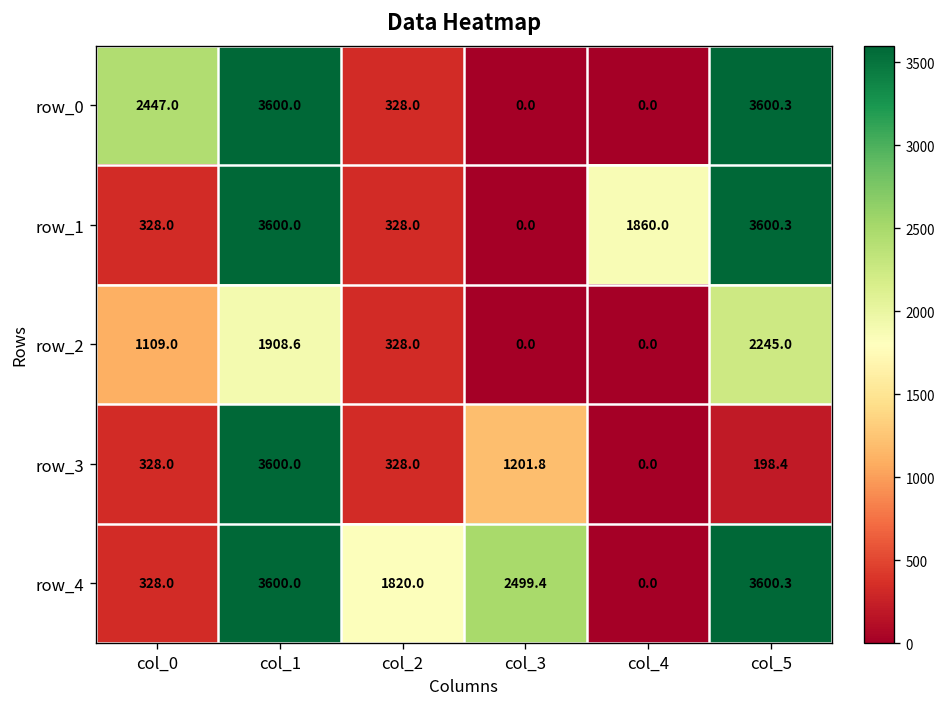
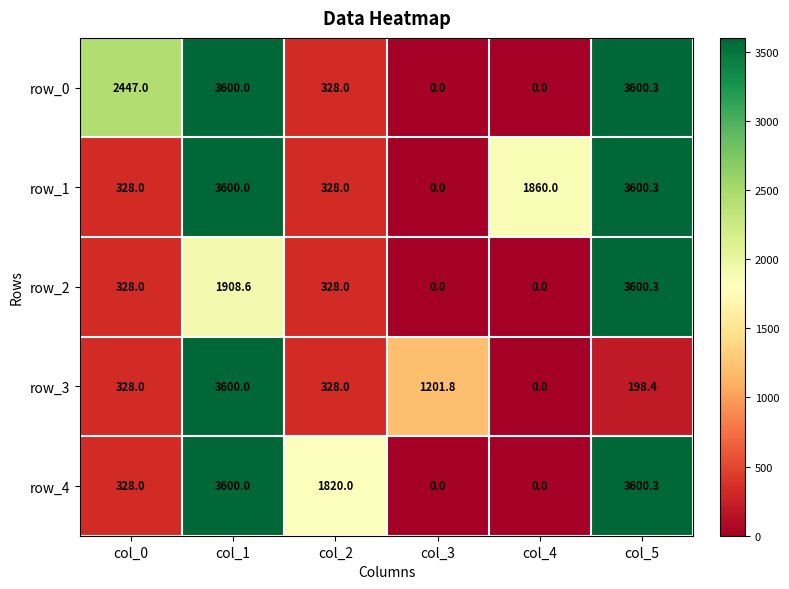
  {
    "row_0": {
      "col_0": 2447.0,
      "col_1": 3600.0,
      "col_2": 328.0,
      "col_3": 0.0,
      "col_4": 0.0,
      "col_5": 3600.3
    },
    "row_1": {
      "col_0": 328.0,
      "col_1": 3600.0,
      "col_2": 328.0,
      "col_3": 0.0,
      "col_4": 1860.0,
      "col_5": 3600.3
    },
    "row_2": {
-     "col_0": 1109.0,
+     "col_0": 328.0,
      "col_1": 1908.6,
      "col_2": 328.0,
      "col_3": 0.0,
      "col_4": 0.0,
-     "col_5": 2245.0
+     "col_5": 3600.3
    },
    "row_3": {
      "col_0": 328.0,
      "col_1": 3600.0,
      "col_2": 328.0,
      "col_3": 1201.8,
      "col_4": 0.0,
      "col_5": 198.4
    },
    "row_4": {
      "col_0": 328.0,
      "col_1": 3600.0,
      "col_2": 1820.0,
-     "col_3": 2499.4,
+     "col_3": 0.0,
      "col_4": 0.0,
      "col_5": 3600.3
    }
  }
